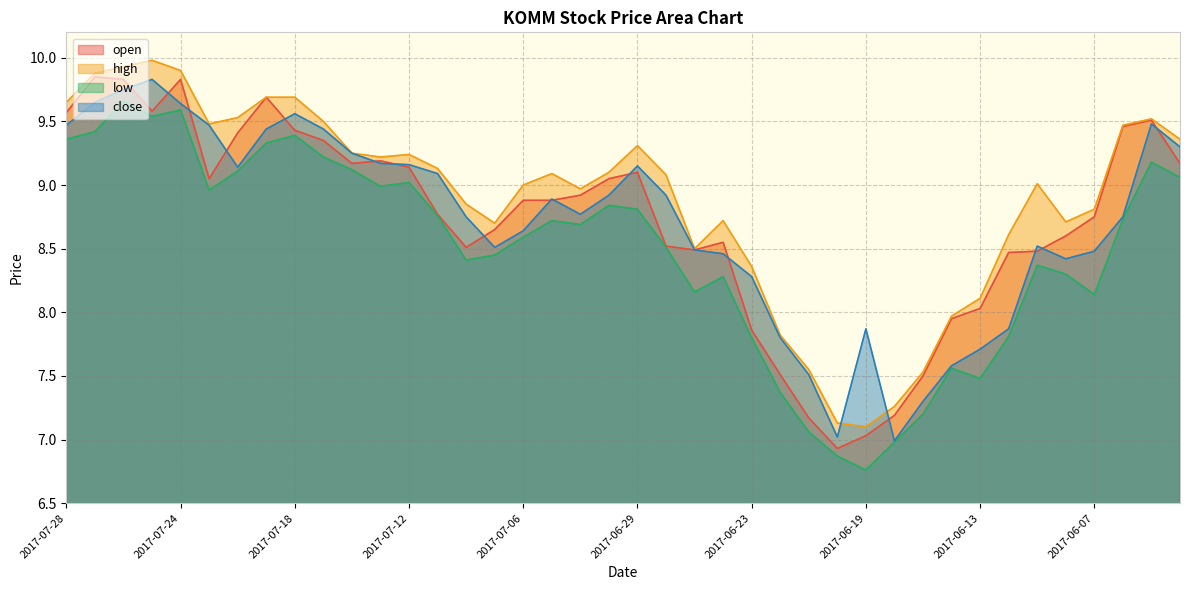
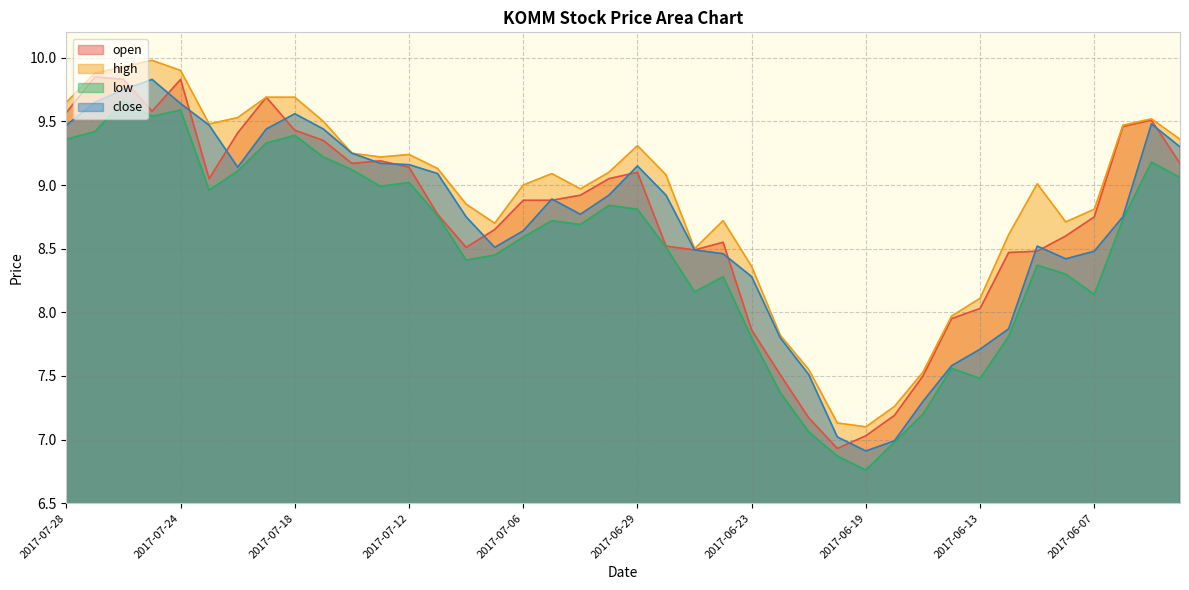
  {
    "open": {
      "2017-07-28": 9.57,
      "2017-07-24": 9.83,
      "2017-07-18": 9.43,
      "2017-07-06": 8.88,
      "2017-06-29": 9.10,
      "2017-06-23": 7.86,
      "2017-06-19": 7.03,
      "2017-06-13": 8.03,
      "2017-06-07": 8.75
    },
    "high": {
      "2017-07-28": 9.65,
      "2017-07-24": 9.90,
      "2017-07-18": 9.69,
      "2017-07-12": 9.24,
      "2017-07-06": 9.00,
      "2017-06-29": 9.31,
      "2017-06-23": 8.36,
      "2017-06-19": 7.10,
      "2017-06-13": 8.11,
      "2017-06-07": 8.81
    },
    "low": {
      "2017-07-28": 9.36,
      "2017-07-24": 9.59,
      "2017-07-18": 9.39,
      "2017-07-12": 9.02,
      "2017-07-06": 8.59,
      "2017-06-29": 8.81,
      "2017-06-23": 7.80,
      "2017-06-19": 6.76,
      "2017-06-13": 7.48,
      "2017-06-07": 8.14
    },
    "close": {
      "2017-07-28": 9.47,
      "2017-07-24": 9.64,
      "2017-07-18": 9.56,
      "2017-07-06": 8.64,
      "2017-06-29": 9.15,
      "2017-06-23": 8.28,
-     "2017-06-19": 7.87,
+     "2017-06-19": 6.91,
      "2017-06-13": 7.71,
      "2017-06-07": 8.48
    }
  }
